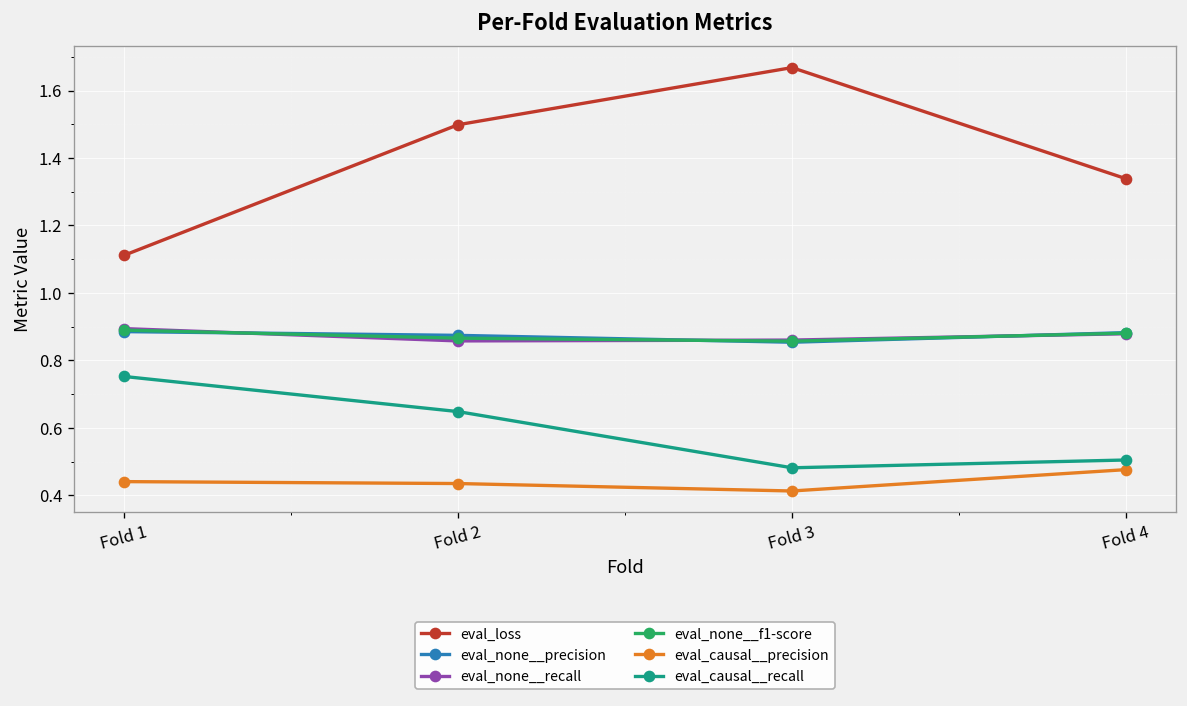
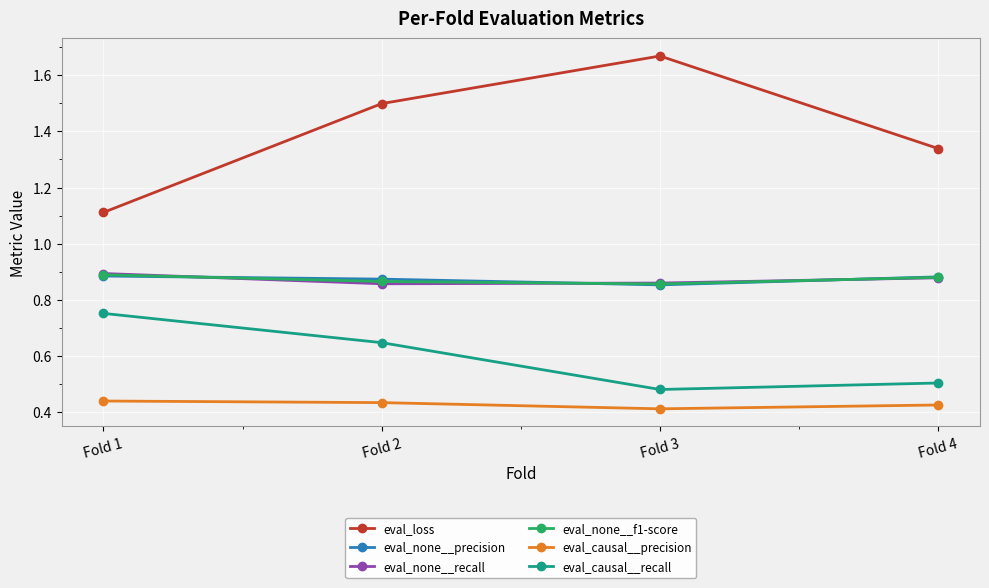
  {
    "eval_loss": {
      "Fold 1": 1.11,
      "Fold 2": 1.50,
      "Fold 3": 1.67,
      "Fold 4": 1.34
    },
    "eval_causal__precision": {
      "Fold 1": 0.44,
      "Fold 2": 0.43,
      "Fold 3": 0.41,
-     "Fold 4": 0.48
+     "Fold 4": 0.43
    }
  }
